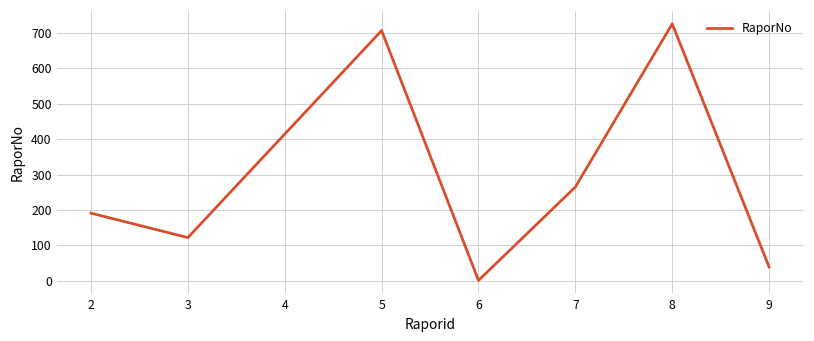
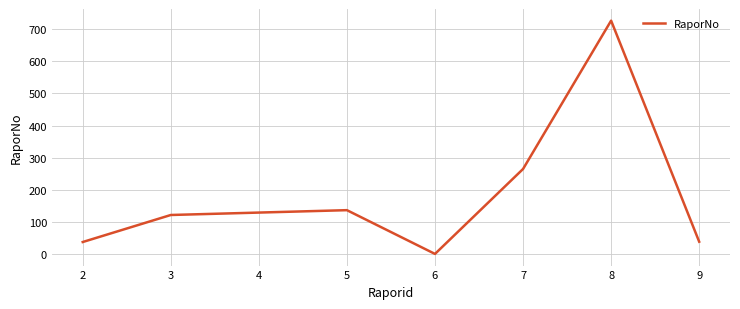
  {
-   "2": 190,
+   "2": 40,
    "3": 120,
-   "5": 710,
+   "5": 140,
    "6": 0,
    "7": 270,
    "8": 730,
    "9": 40
  }
